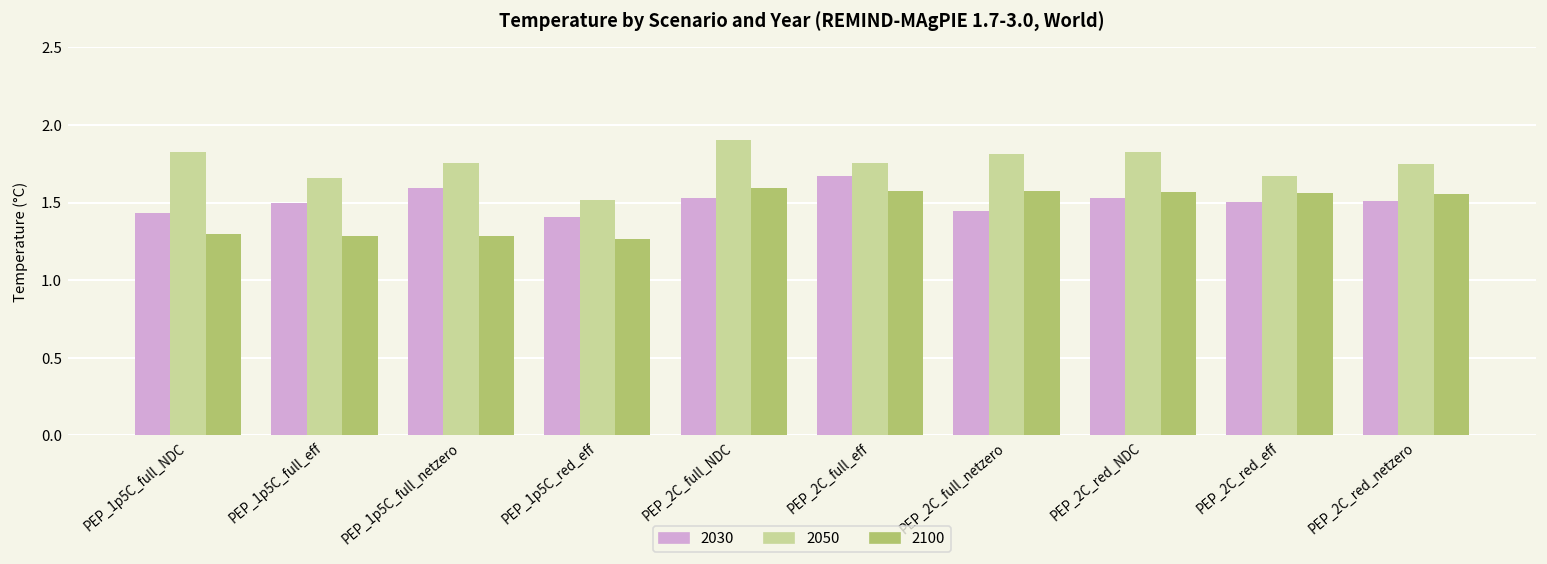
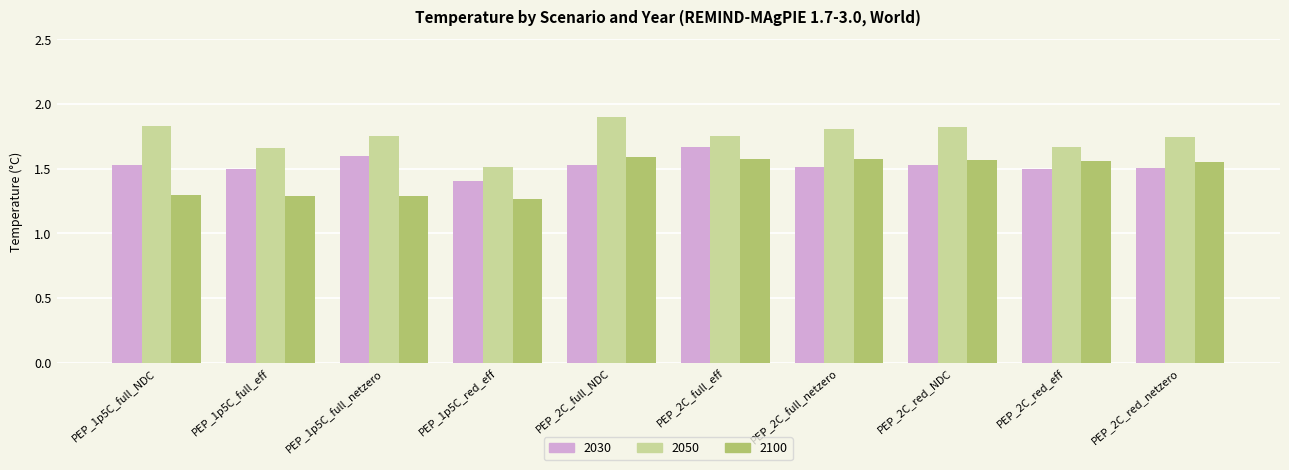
  {
    "2030": {
-     "PEP_1p5C_full_NDC": 1.43,
+     "PEP_1p5C_full_NDC": 1.53,
      "PEP_1p5C_full_eff": 1.50,
      "PEP_1p5C_full_netzero": 1.60,
      "PEP_1p5C_red_eff": 1.40,
      "PEP_2C_full_NDC": 1.53,
      "PEP_2C_full_eff": 1.67,
-     "PEP_2C_full_netzero": 1.45,
+     "PEP_2C_full_netzero": 1.51,
      "PEP_2C_red_NDC": 1.53,
      "PEP_2C_red_eff": 1.50,
      "PEP_2C_red_netzero": 1.51
    }
  }
